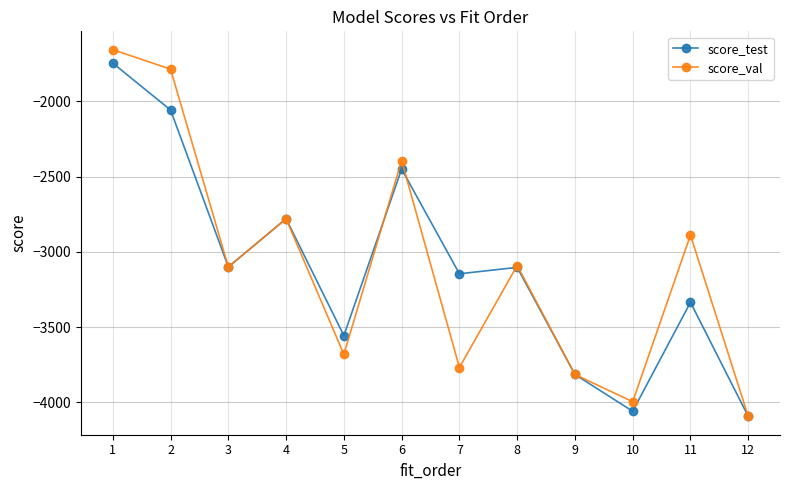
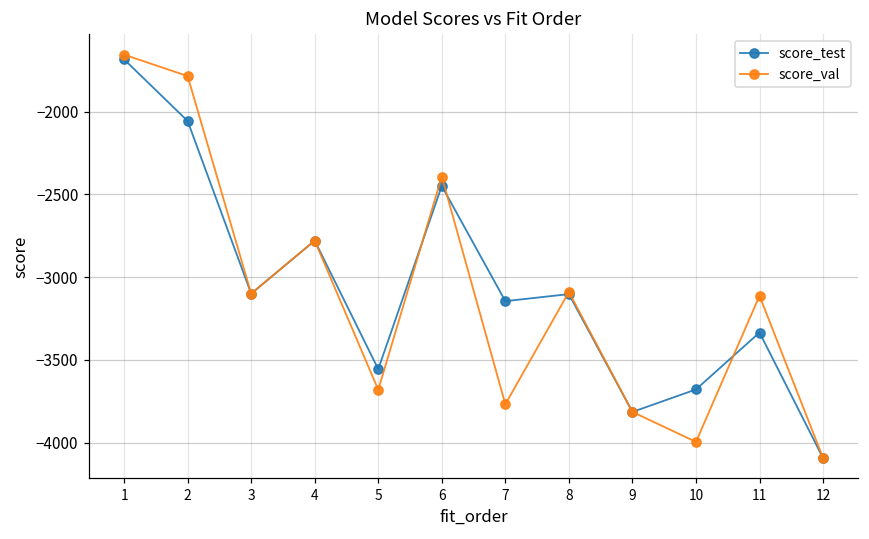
  {
    "score_test": {
-     "1": -1750,
+     "1": -1680,
      "2": -2060,
      "5": -3560,
      "6": -2450,
      "7": -3140,
-     "10": -4060,
+     "10": -3680,
      "11": -3330
    },
    "score_val": {
      "1": -1660,
      "2": -1790,
      "5": -3680,
      "6": -2390,
      "7": -3770,
      "10": -4000,
-     "11": -2890
+     "11": -3110
    }
  }
